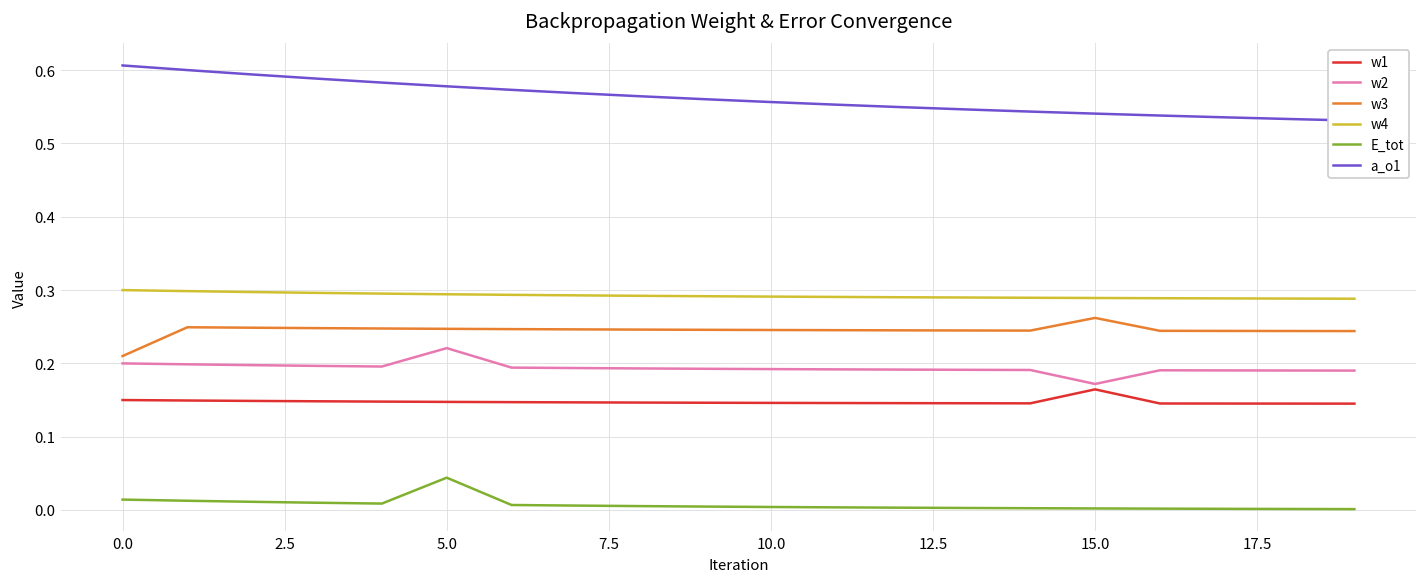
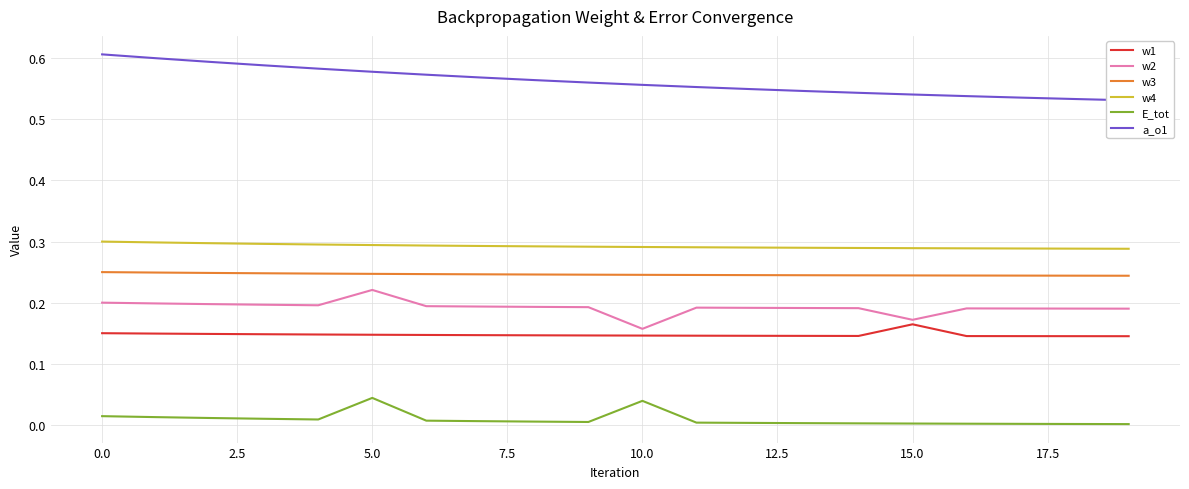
  {
    "w1": {
      "0.0": 0.15,
      "5.0": 0.15,
      "10.0": 0.15,
      "15.0": 0.16
    },
    "w2": {
      "0.0": 0.20,
      "5.0": 0.22,
-     "10.0": 0.19,
+     "10.0": 0.16,
      "15.0": 0.17
    },
    "w3": {
-     "0.0": 0.21,
+     "0.0": 0.25,
      "5.0": 0.25,
      "10.0": 0.25,
-     "15.0": 0.26
+     "15.0": 0.24
    },
    "w4": {
      "0.0": 0.30,
      "5.0": 0.29,
      "10.0": 0.29,
      "15.0": 0.29
    },
    "E_tot": {
      "0.0": 0.01,
      "5.0": 0.04,
-     "10.0": 0.00,
+     "10.0": 0.04,
      "15.0": 0.00
    },
    "a_o1": {
      "0.0": 0.61,
      "5.0": 0.58,
      "10.0": 0.56,
      "15.0": 0.54
    }
  }
